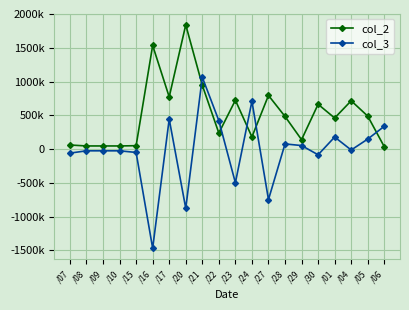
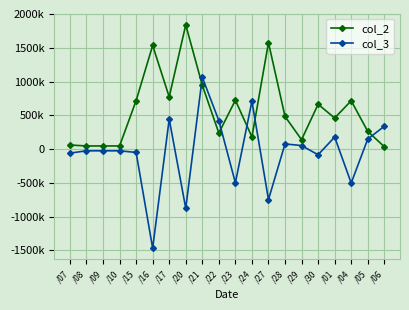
  {
    "col_2": {
      "/07": 100000,
      "/08": 0,
      "/09": 0,
      "/10": 0,
-     "/15": 100000,
+     "/15": 700000,
      "/16": 1500000,
      "/17": 800000,
      "/20": 1800000,
      "/21": 900000,
      "/22": 200000,
      "/23": 700000,
      "/24": 200000,
-     "/27": 800000,
+     "/27": 1600000,
      "/28": 500000,
      "/29": 100000,
      "/30": 700000,
      "/01": 500000,
      "/04": 700000,
-     "/05": 500000,
+     "/05": 300000,
      "/06": 0
    },
    "col_3": {
      "/07": -100000,
      "/08": 0,
      "/09": 0,
      "/10": 0,
      "/15": -100000,
      "/16": -1500000,
      "/17": 400000,
      "/20": -900000,
      "/21": 1100000,
      "/22": 400000,
      "/23": -500000,
      "/24": 700000,
      "/27": -700000,
      "/28": 100000,
      "/29": 100000,
      "/30": -100000,
      "/01": 200000,
-     "/04": 0,
+     "/04": -500000,
      "/05": 100000,
      "/06": 300000
    }
  }
